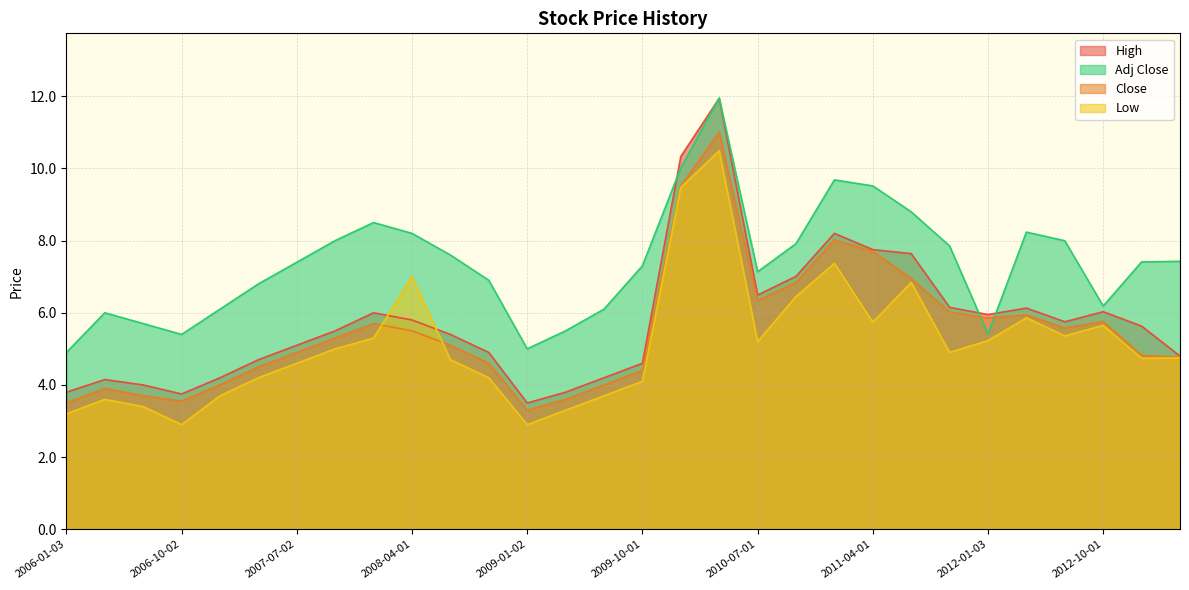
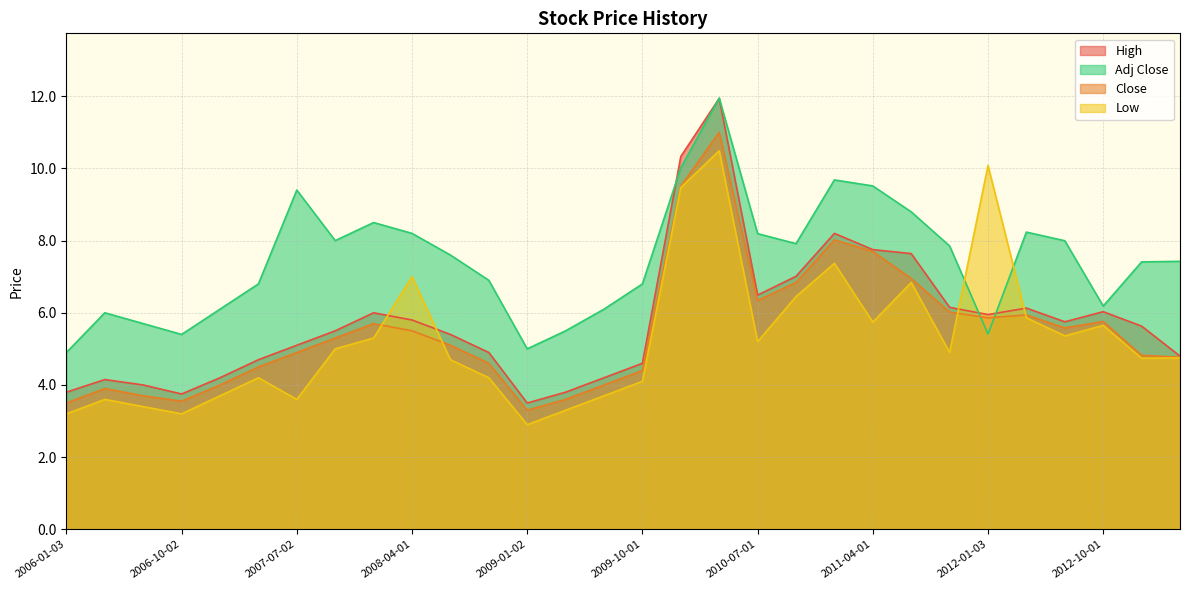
  {
    "Adj Close": {
      "2006-01-03": 4.9,
      "2006-10-02": 5.4,
-     "2007-07-02": 7.4,
+     "2007-07-02": 9.4,
      "2008-04-01": 8.2,
      "2009-01-02": 5.0,
-     "2009-10-01": 7.3,
-     "2010-07-01": 7.1,
+     "2009-10-01": 6.8,
+     "2010-07-01": 8.2,
      "2011-04-01": 9.5,
      "2012-01-03": 5.4,
      "2012-10-01": 6.2
    },
    "Low": {
      "2006-01-03": 3.2,
-     "2006-10-02": 2.9,
-     "2007-07-02": 4.6,
+     "2006-10-02": 3.2,
+     "2007-07-02": 3.6,
      "2008-04-01": 7.0,
      "2009-01-02": 2.9,
      "2009-10-01": 4.1,
      "2010-07-01": 5.2,
      "2011-04-01": 5.7,
-     "2012-01-03": 5.2,
+     "2012-01-03": 10.1,
      "2012-10-01": 5.7
    }
  }
